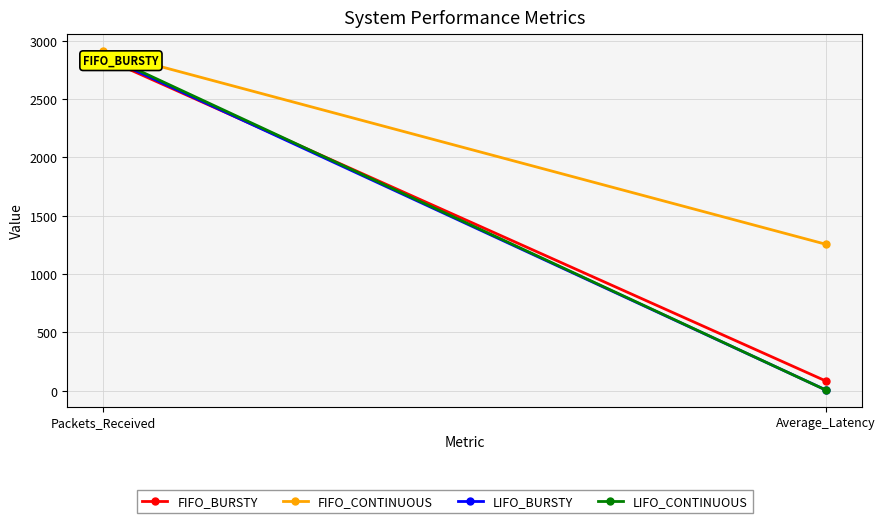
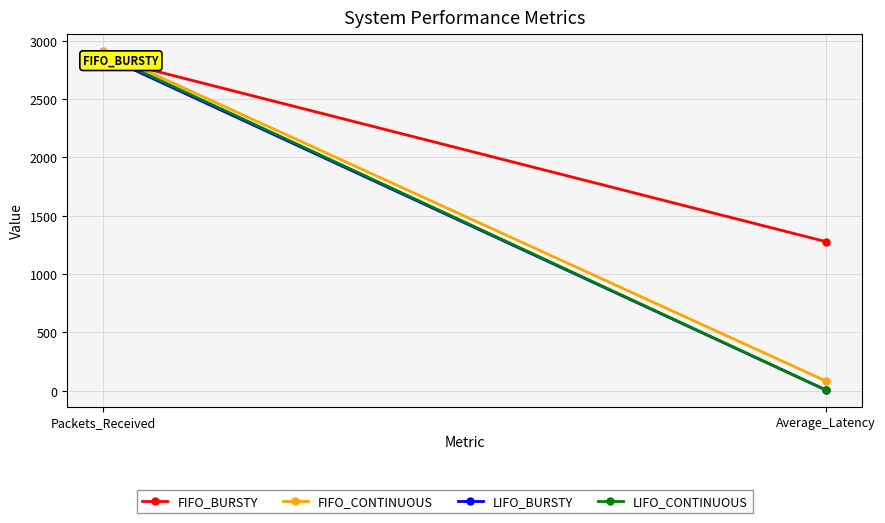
  {
    "FIFO_BURSTY": {
-     "Average_Latency": 80
+     "Average_Latency": 1280
    },
    "FIFO_CONTINUOUS": {
-     "Average_Latency": 1260
+     "Average_Latency": 80
    }
  }
